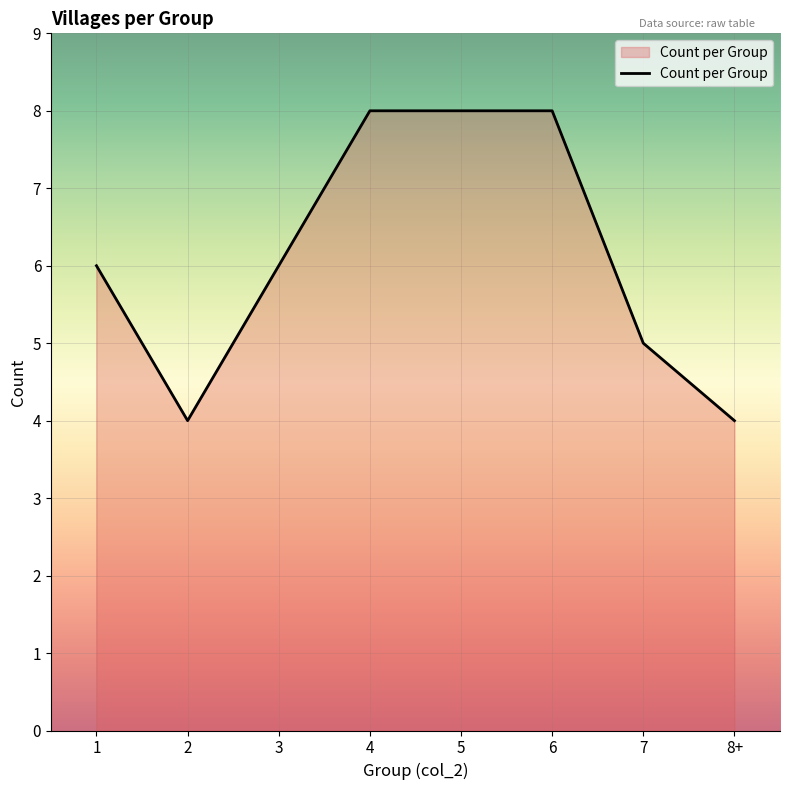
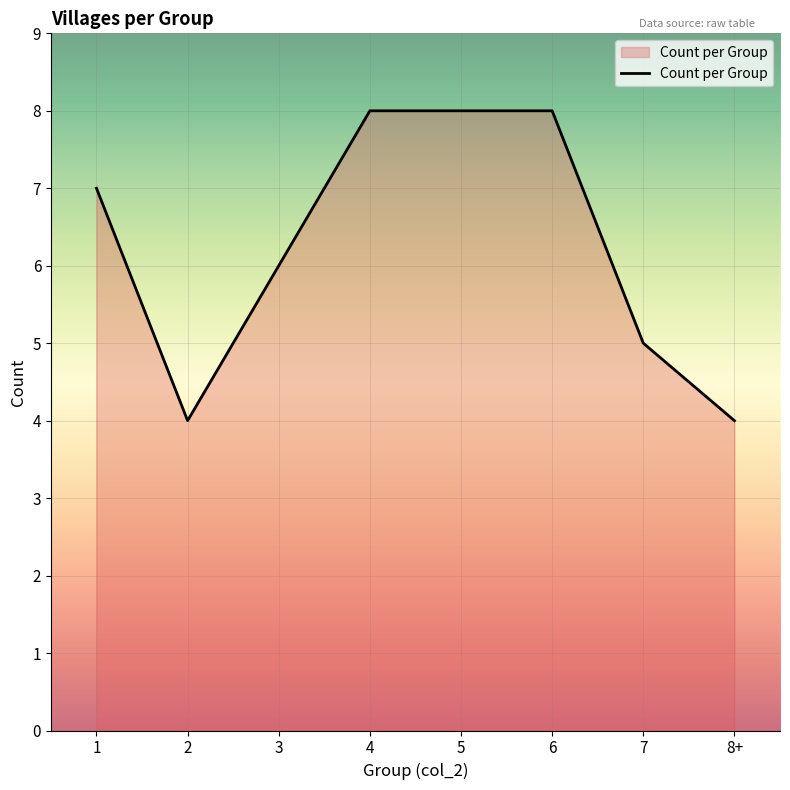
  {
-   "1": 6,
+   "1": 7,
    "2": 4,
    "3": 6,
    "4": 8,
    "5": 8,
    "6": 8,
    "7": 5,
    "8+": 4
  }
